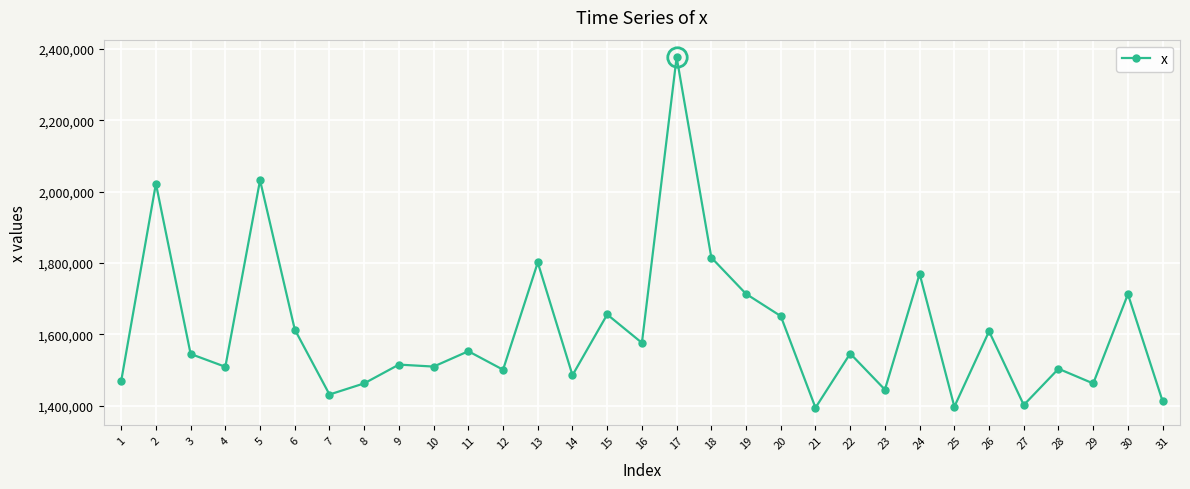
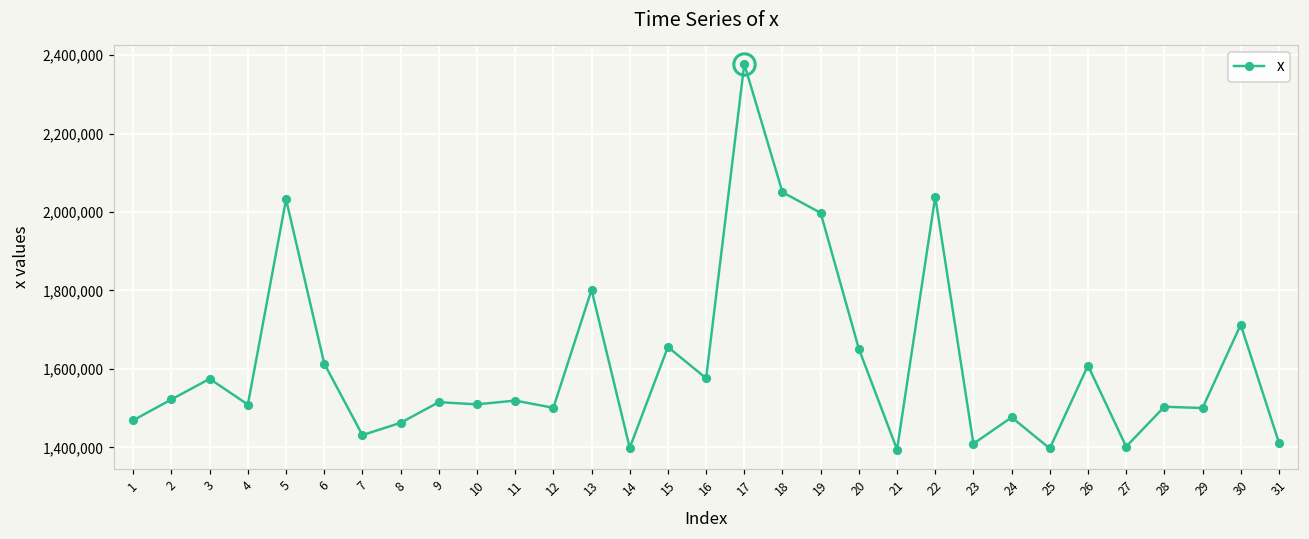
  {
    "x": {
      "1": "1,470,000",
-     "2": "2,020,000",
-     "3": "1,550,000",
+     "2": "1,520,000",
+     "3": "1,570,000",
      "4": "1,510,000",
      "5": "2,030,000",
      "6": "1,610,000",
      "7": "1,430,000",
      "8": "1,460,000",
      "9": "1,520,000",
      "10": "1,510,000",
-     "11": "1,550,000",
+     "11": "1,520,000",
      "12": "1,500,000",
      "13": "1,800,000",
-     "14": "1,490,000",
+     "14": "1,400,000",
      "15": "1,660,000",
      "16": "1,580,000",
-     "18": "1,820,000",
-     "19": "1,710,000",
+     "18": "2,050,000",
+     "19": "2,000,000",
      "20": "1,650,000",
      "21": "1,390,000",
-     "22": "1,550,000",
-     "23": "1,450,000",
-     "24": "1,770,000",
+     "22": "2,040,000",
+     "23": "1,410,000",
+     "24": "1,480,000",
      "25": "1,400,000",
      "26": "1,610,000",
      "27": "1,400,000",
      "28": "1,500,000",
-     "29": "1,460,000",
+     "29": "1,500,000",
      "30": "1,710,000",
      "31": "1,410,000"
    }
  }
